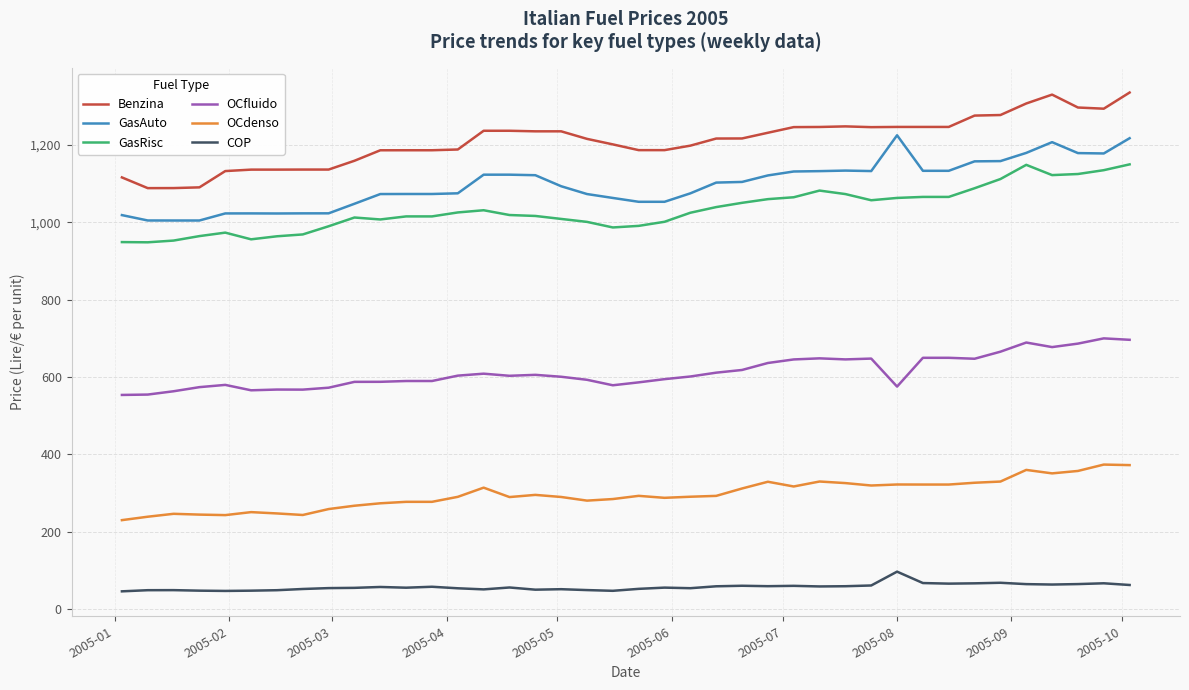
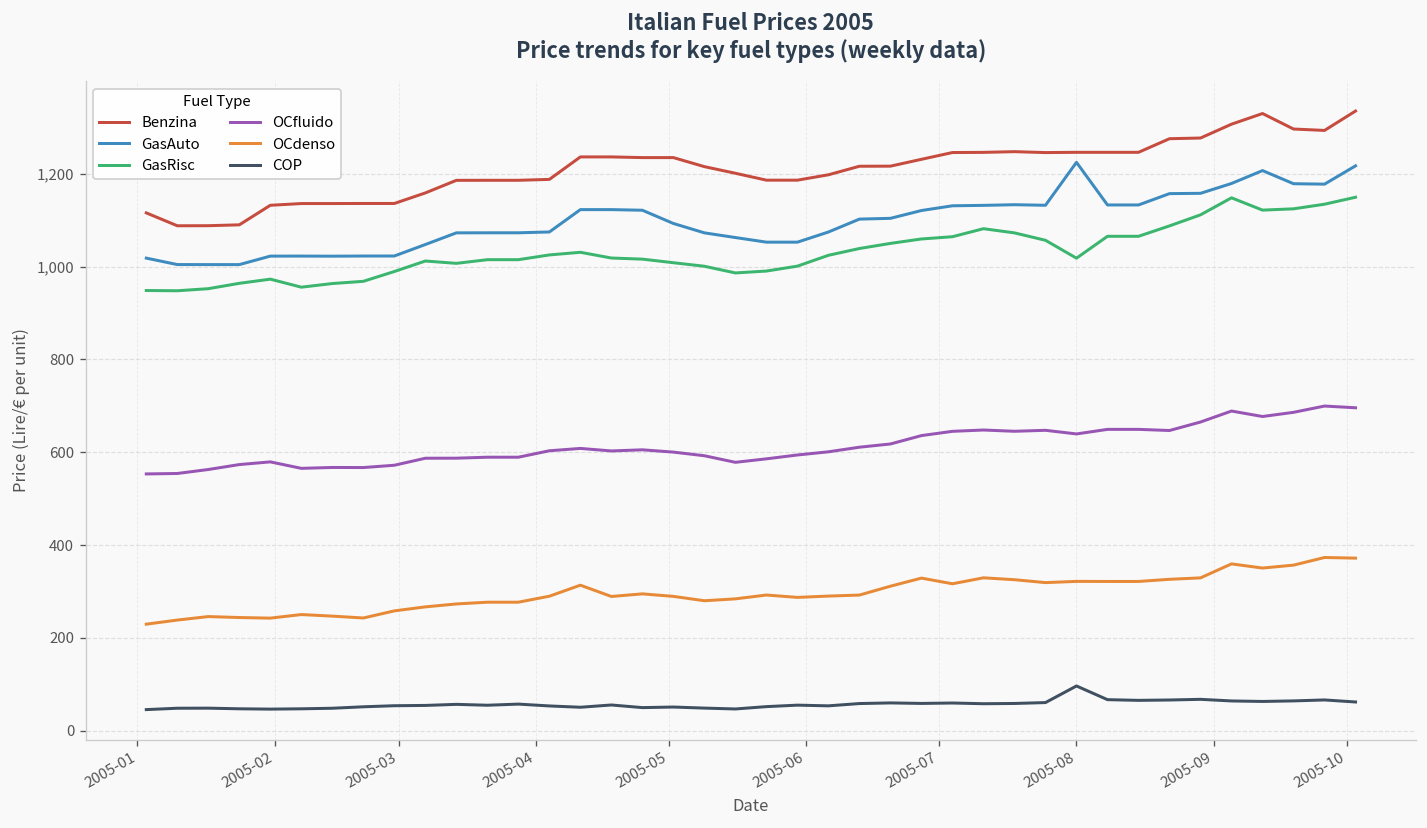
  {
    "Benzina": {
      "2005-08": "1,250"
    },
    "GasAuto": {
      "2005-08": "1,220"
    },
    "GasRisc": {
-     "2005-08": "1,060"
+     "2005-08": "1,020"
    },
    "OCfluido": {
-     "2005-08": "570"
+     "2005-08": "640"
    },
    "OCdenso": {
      "2005-08": "320"
    },
    "COP": {
      "2005-08": "100"
    }
  }
